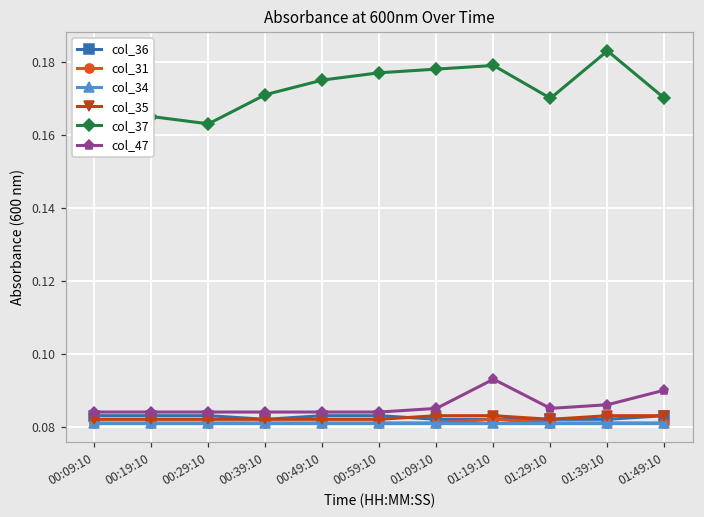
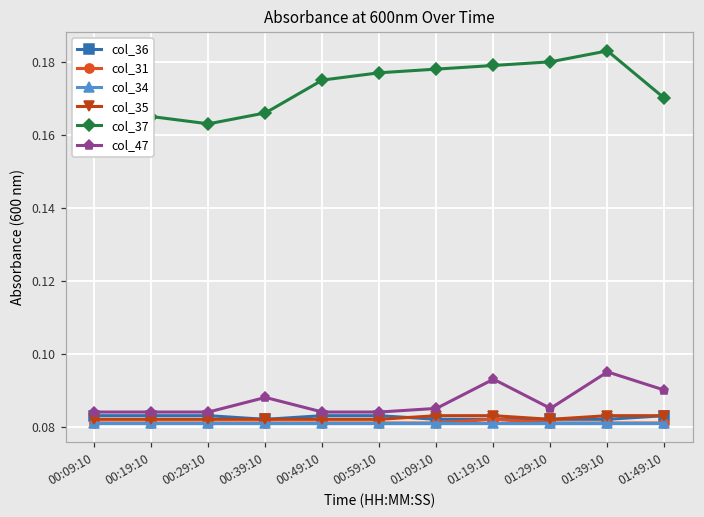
  {
    "col_37": {
      "00:29:10": 0.163,
-     "00:39:10": 0.171,
+     "00:39:10": 0.166,
      "00:49:10": 0.175,
      "00:59:10": 0.177,
      "01:09:10": 0.178,
      "01:19:10": 0.179,
-     "01:29:10": 0.17,
+     "01:29:10": 0.18,
      "01:39:10": 0.183,
      "01:49:10": 0.170
    },
    "col_47": {
      "00:09:10": 0.084,
      "00:19:10": 0.084,
      "00:29:10": 0.084,
-     "00:39:10": 0.084,
+     "00:39:10": 0.088,
      "00:49:10": 0.084,
      "00:59:10": 0.084,
      "01:09:10": 0.085,
      "01:19:10": 0.093,
      "01:29:10": 0.085,
-     "01:39:10": 0.086,
+     "01:39:10": 0.095,
      "01:49:10": 0.090
    }
  }
